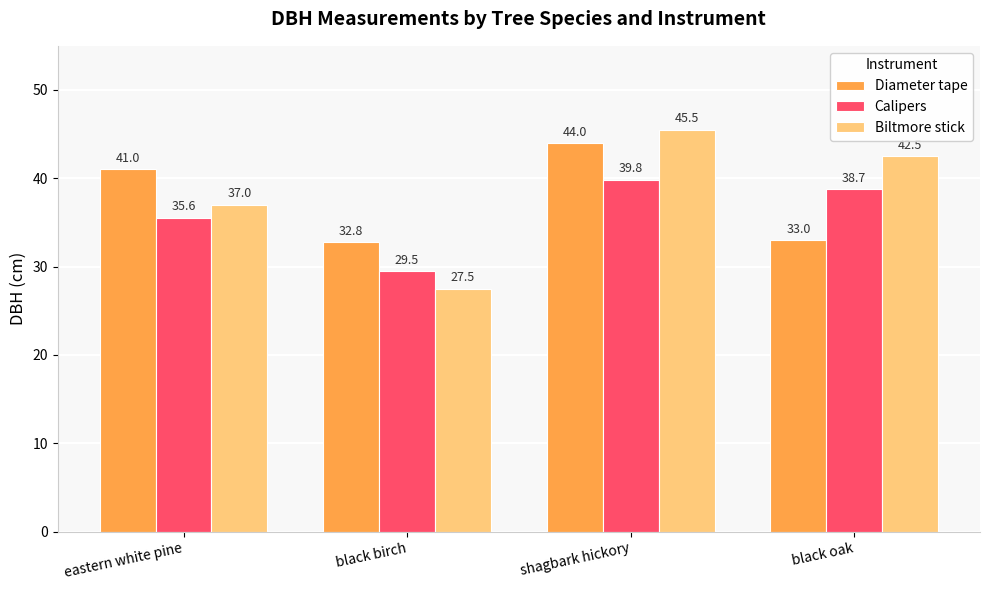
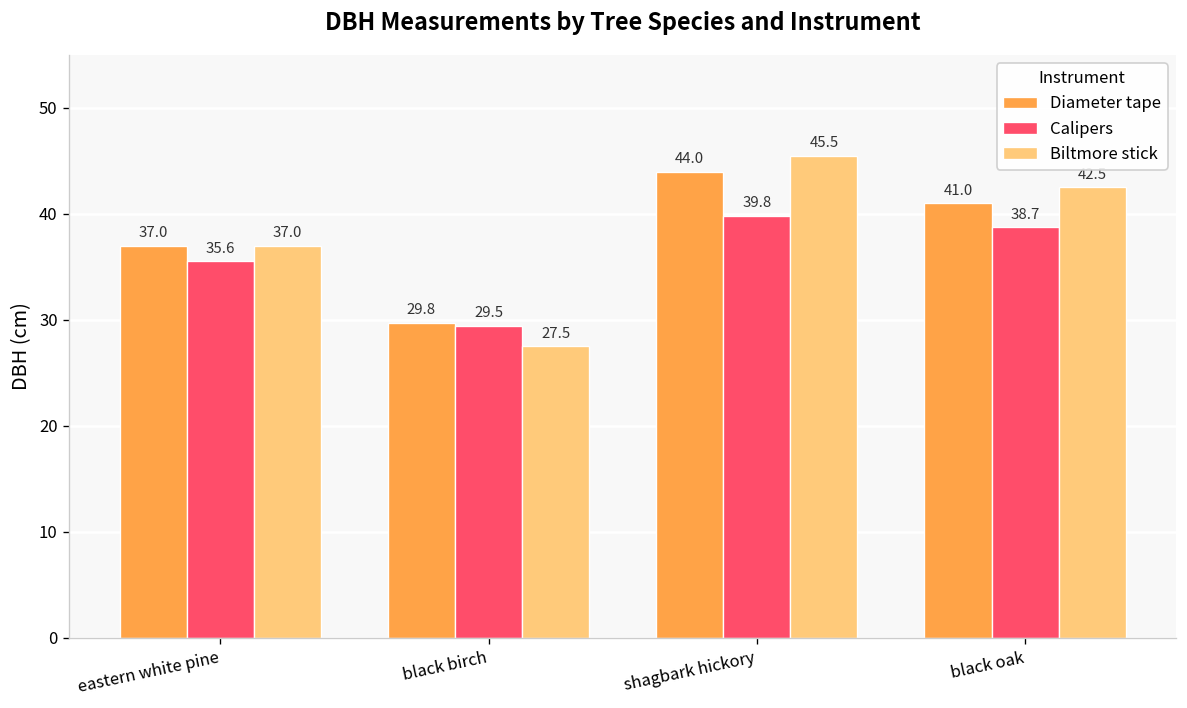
  {
    "Diameter tape": {
-     "eastern white pine": 41.0,
-     "black birch": 32.8,
+     "eastern white pine": 37.0,
+     "black birch": 29.8,
      "shagbark hickory": 44.0,
-     "black oak": 33.0
+     "black oak": 41.0
    },
    "Calipers": {
      "eastern white pine": 35.6,
      "black birch": 29.5,
      "shagbark hickory": 39.8,
      "black oak": 38.7
    },
    "Biltmore stick": {
      "eastern white pine": 37.0,
      "black birch": 27.5,
      "shagbark hickory": 45.5
    }
  }
